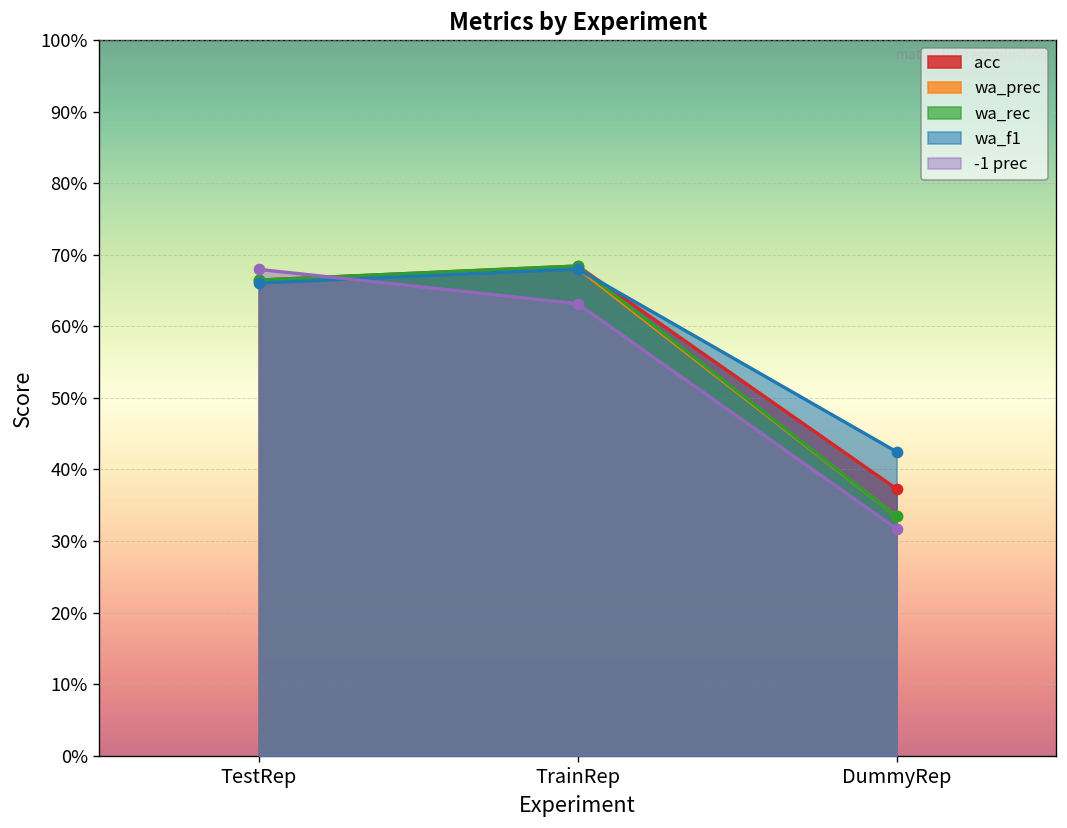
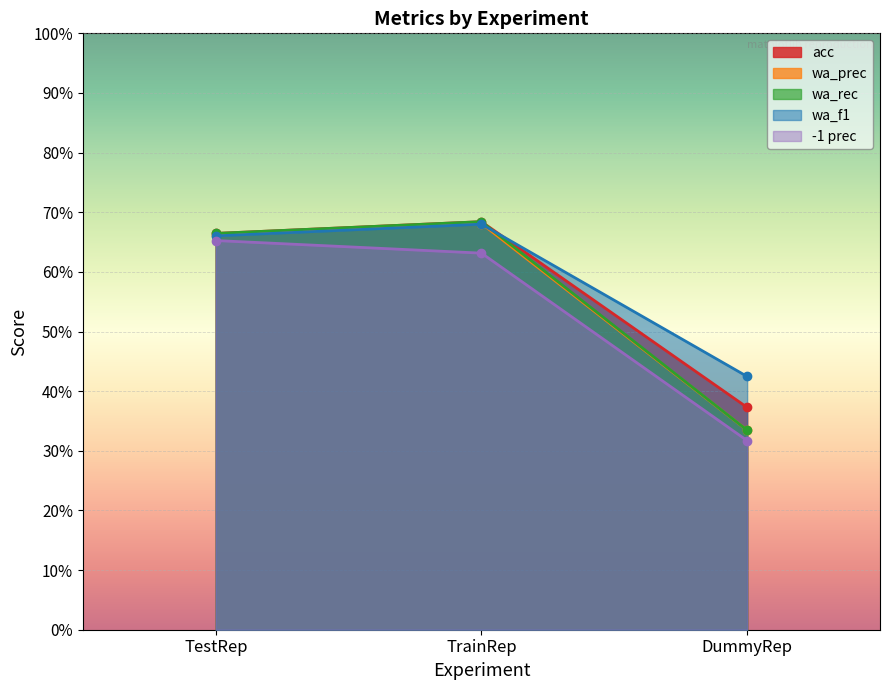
  {
    "acc": {
      "DummyRep": "37%"
    },
    "wa_f1": {
      "DummyRep": "42%"
    },
    "-1 prec": {
-     "TestRep": "68%",
+     "TestRep": "65%",
      "TrainRep": "63%",
      "DummyRep": "32%"
    }
  }
